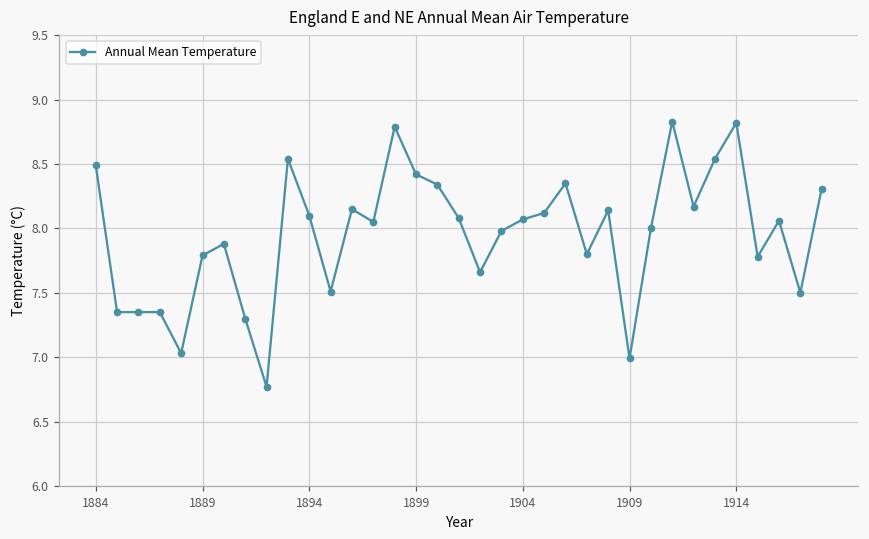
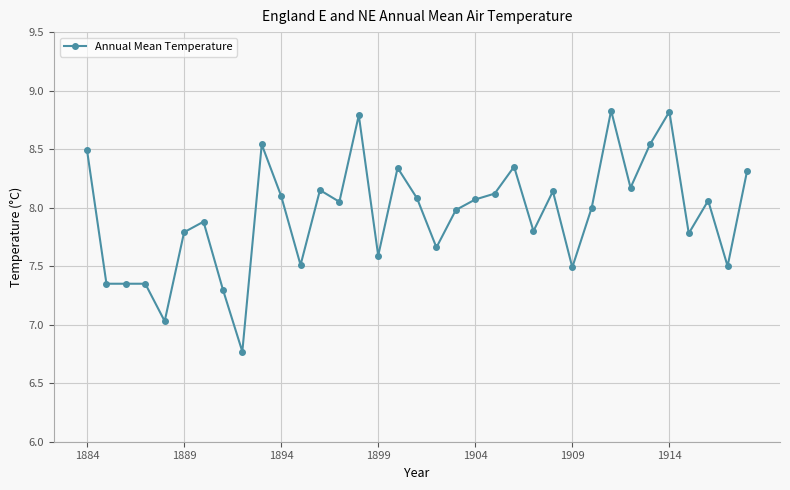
  {
    "1884": 8.49,
    "1889": 7.79,
    "1894": 8.10,
-   "1899": 8.42,
+   "1899": 7.59,
    "1904": 8.07,
-   "1909": 6.99,
+   "1909": 7.49,
    "1914": 8.82
  }
